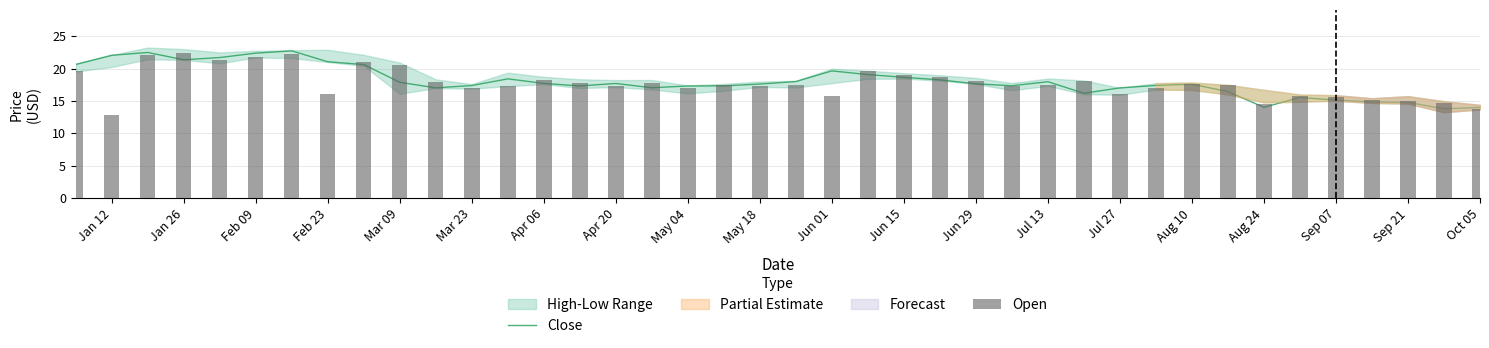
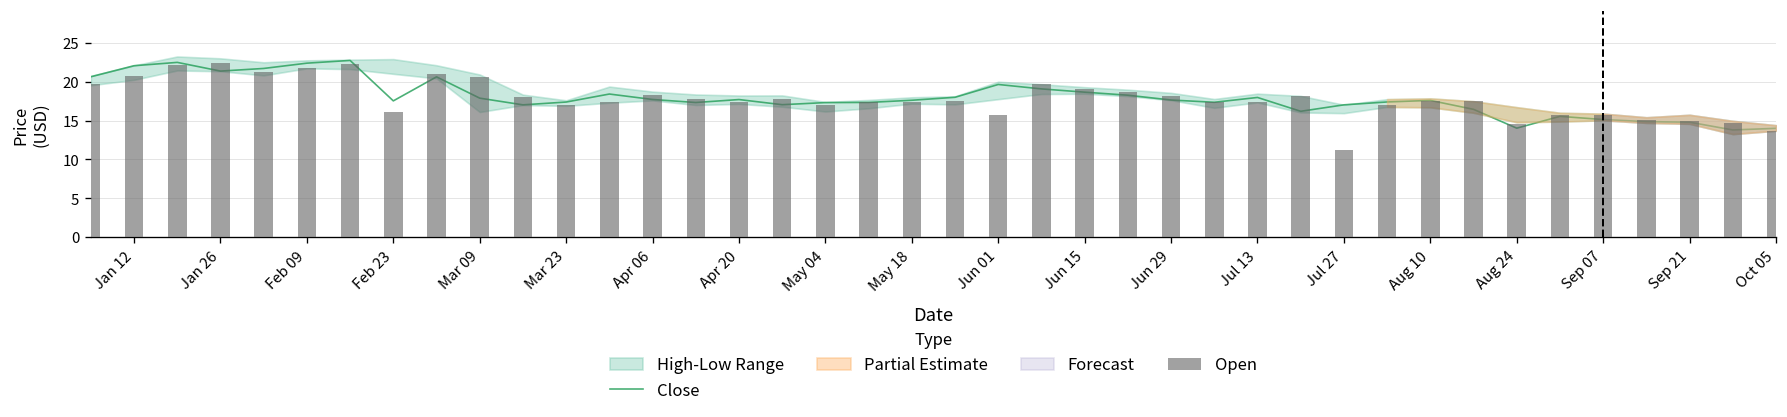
  {
    "Open": {
-     "Jan 12": 13,
+     "Jan 12": 21,
      "Jan 26": 22,
      "Feb 09": 22,
      "Feb 23": 16,
      "Mar 09": 21,
      "Mar 23": 17,
      "Apr 06": 18,
      "Apr 20": 17,
      "May 04": 17,
      "May 18": 17,
      "Jun 01": 16,
      "Jun 15": 19,
      "Jun 29": 18,
      "Jul 13": 17,
-     "Jul 27": 16,
+     "Jul 27": 11,
      "Aug 10": 18,
      "Aug 24": 15,
      "Sep 07": 16,
      "Sep 21": 15,
      "Oct 05": 14
    },
    "Close": {
      "Jan 26": 21,
-     "Feb 23": 21,
+     "Feb 23": 18,
      "Mar 09": 18,
      "Apr 06": 18,
      "Apr 20": 18,
      "Jun 15": 19,
      "Jun 29": 18,
      "Jul 13": 18,
      "Aug 24": 14,
      "Sep 07": 15,
      "Sep 21": 15,
      "Oct 05": 14
    }
  }
